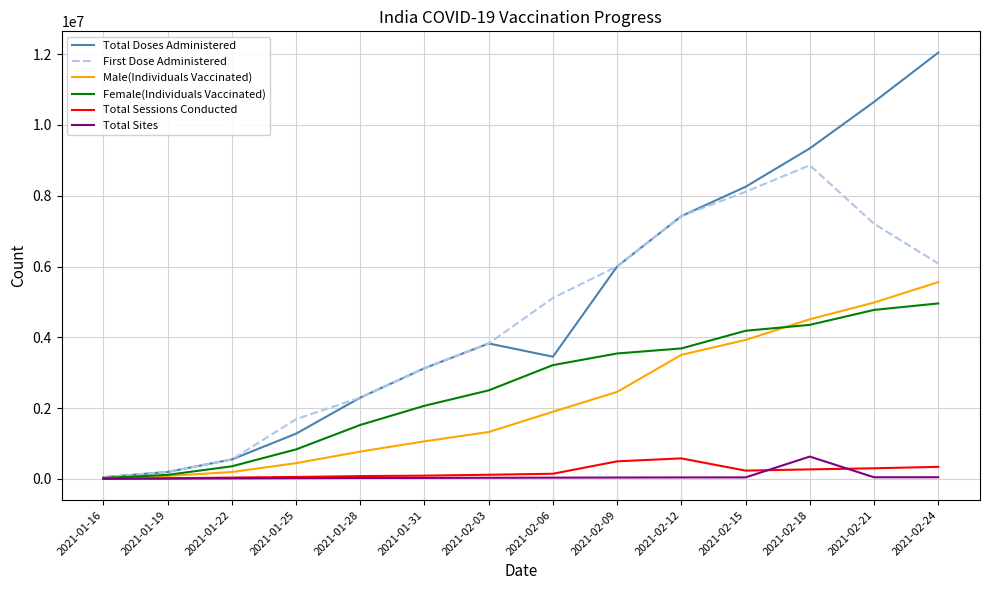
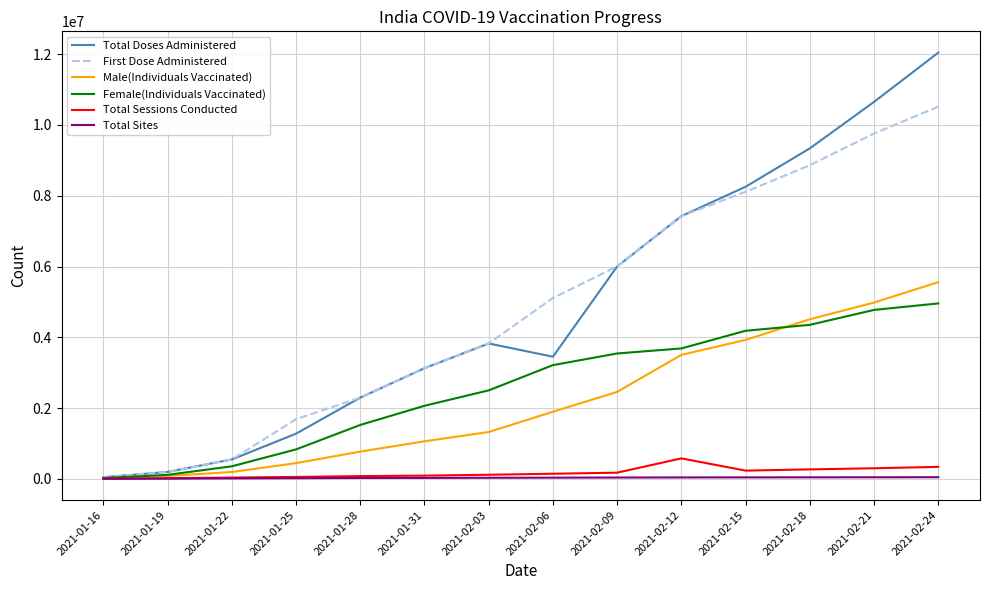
  {
    "Total Doses Administered": {
      "2021-01-25": 1300000,
      "2021-02-06": 3500000,
      "2021-02-15": 8300000,
      "2021-02-18": 9300000,
      "2021-02-21": 10700000,
      "2021-02-24": 12000000
    },
    "First Dose Administered": {
      "2021-01-25": 1700000,
      "2021-02-06": 5100000,
      "2021-02-15": 8100000,
      "2021-02-18": 8900000,
-     "2021-02-21": 7200000,
-     "2021-02-24": 6100000
+     "2021-02-21": 9800000,
+     "2021-02-24": 10500000
    },
    "Male(Individuals Vaccinated)": {
      "2021-01-22": 200000,
      "2021-01-25": 400000,
      "2021-01-28": 800000,
      "2021-01-31": 1100000,
      "2021-02-03": 1300000,
      "2021-02-06": 1900000,
      "2021-02-09": 2500000,
      "2021-02-12": 3500000,
      "2021-02-15": 3900000,
      "2021-02-18": 4500000,
      "2021-02-21": 5000000,
      "2021-02-24": 5600000
    },
    "Female(Individuals Vaccinated)": {
      "2021-01-22": 400000,
      "2021-01-25": 800000,
      "2021-01-28": 1500000,
      "2021-01-31": 2100000,
      "2021-02-03": 2500000,
      "2021-02-06": 3200000,
      "2021-02-09": 3500000,
      "2021-02-12": 3700000,
      "2021-02-15": 4200000,
      "2021-02-18": 4400000,
      "2021-02-21": 4800000,
      "2021-02-24": 5000000
    },
    "Total Sessions Conducted": {
      "2021-02-03": 100000,
      "2021-02-06": 100000,
-     "2021-02-09": 500000,
+     "2021-02-09": 200000,
      "2021-02-12": 600000,
      "2021-02-15": 200000,
      "2021-02-18": 300000,
      "2021-02-21": 300000,
      "2021-02-24": 300000
    },
    "Total Sites": {
      "2021-02-03": 0,
      "2021-02-06": 0,
      "2021-02-09": 0,
      "2021-02-12": 0,
      "2021-02-15": 0,
-     "2021-02-18": 600000,
+     "2021-02-18": 0,
      "2021-02-21": 0,
      "2021-02-24": 0
    }
  }
